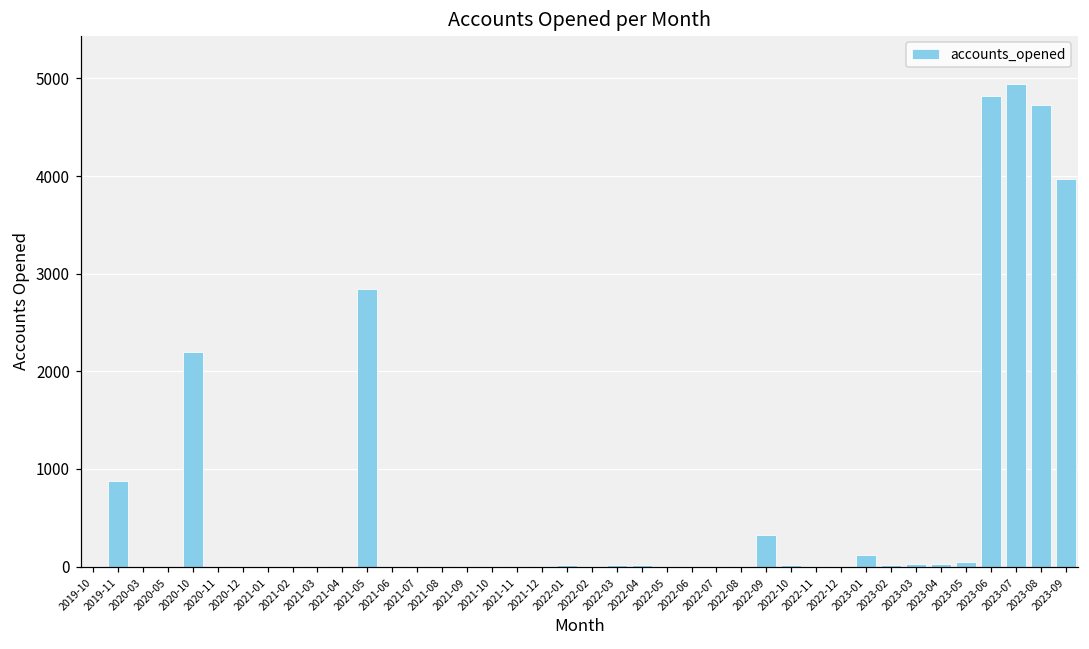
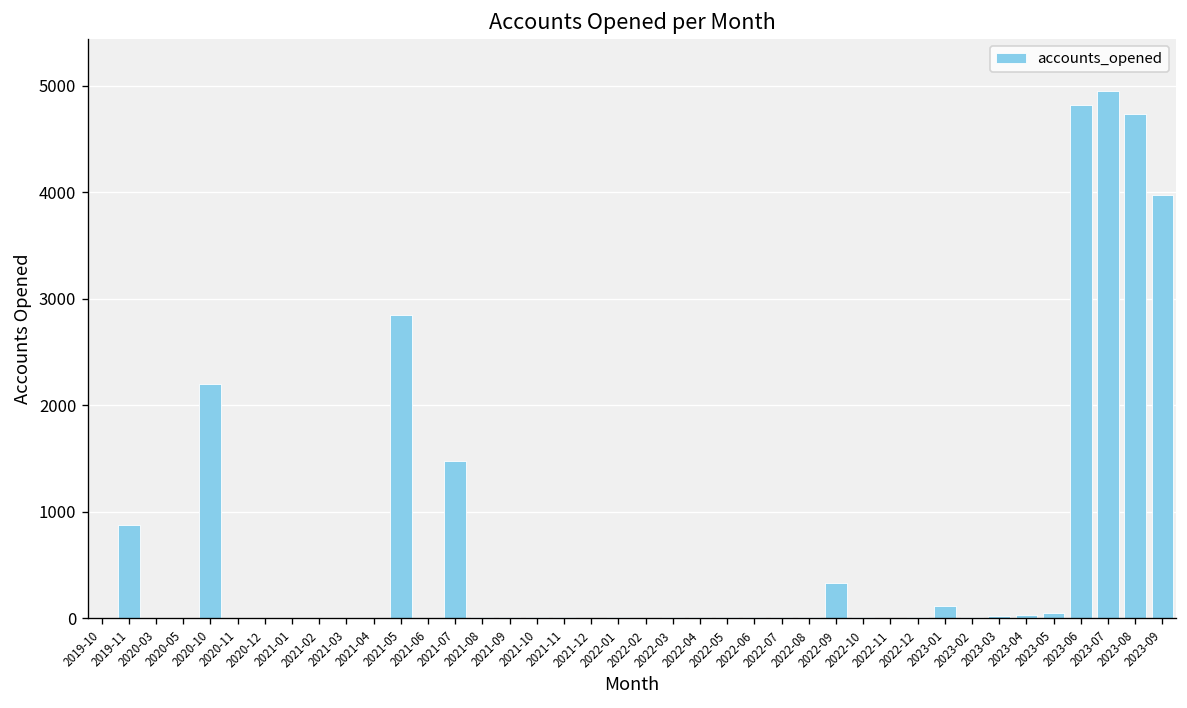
  {
    "2019-11": 900,
    "2020-10": 2200,
    "2021-05": 2800,
-   "2021-07": 0,
+   "2021-07": 1500,
    "2022-09": 300,
    "2023-01": 100,
    "2023-05": 0,
    "2023-06": 4800,
    "2023-07": 4900,
    "2023-08": 4700,
    "2023-09": 4000
  }
